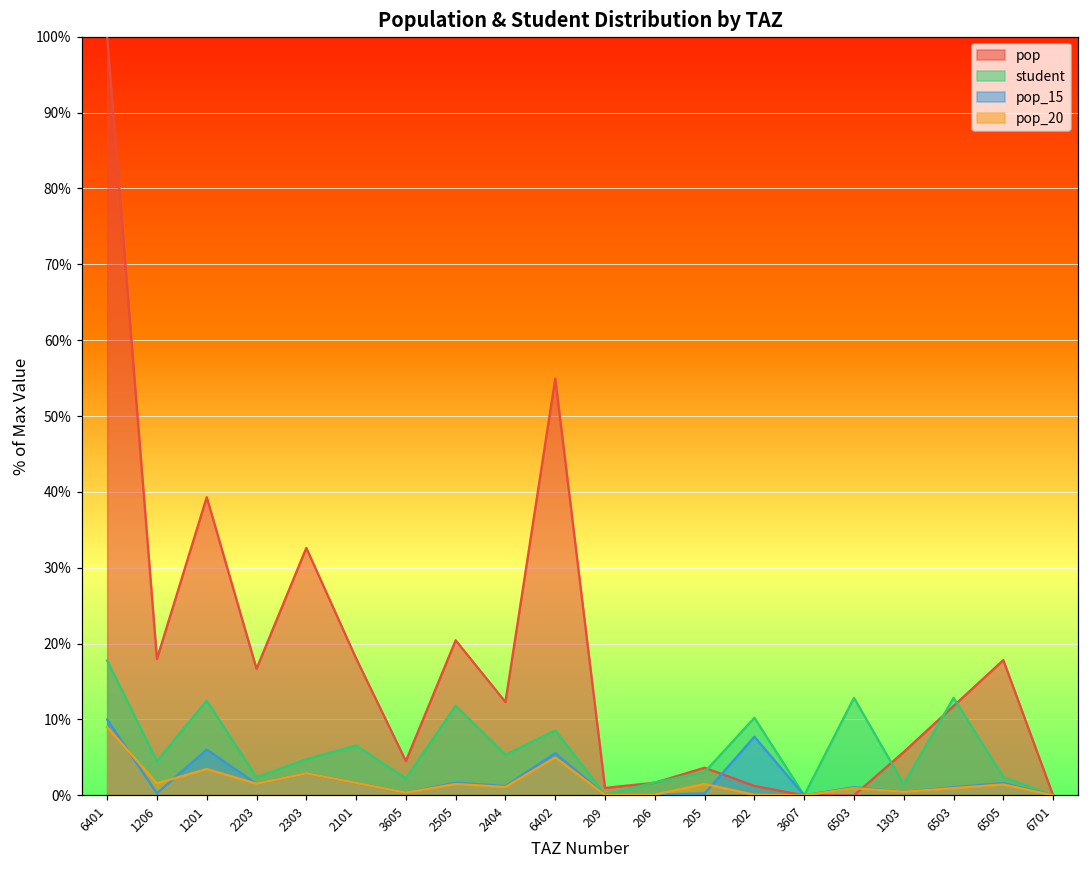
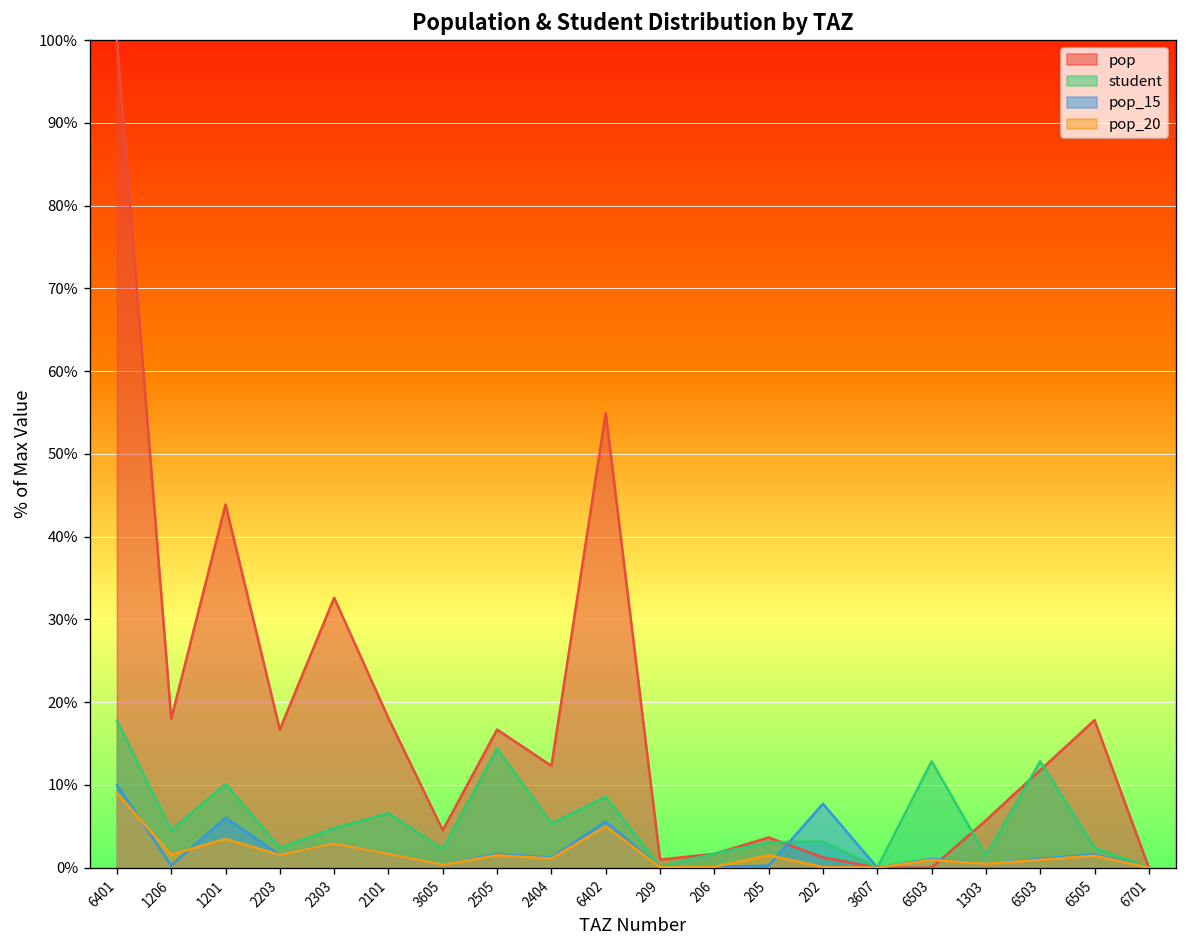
  {
    "pop": {
      "6401": "100%",
      "1206": "18%",
-     "1201": "39%",
+     "1201": "44%",
      "2203": "17%",
      "2303": "33%",
      "2101": "18%",
      "3605": "5%",
-     "2505": "20%",
+     "2505": "17%",
      "2404": "12%",
      "6402": "55%",
      "209": "1%",
      "205": "4%",
      "202": "1%",
      "1303": "6%",
      "6505": "18%"
    },
    "student": {
      "6401": "18%",
      "1206": "5%",
-     "1201": "12%",
+     "1201": "10%",
      "2203": "2%",
      "2303": "5%",
      "2101": "7%",
      "3605": "2%",
-     "2505": "12%",
+     "2505": "14%",
      "2404": "5%",
      "6402": "9%",
      "205": "3%",
-     "202": "10%",
+     "202": "3%",
      "1303": "1%",
      "6505": "2%"
    },
    "pop_15": {
      "6401": "10%",
      "1206": "0%",
      "1201": "6%",
      "6402": "6%",
      "205": "0%",
      "202": "8%"
    },
    "pop_20": {
      "6401": "9%",
      "1206": "2%",
      "1201": "3%",
      "6402": "5%",
      "205": "2%",
      "202": "0%"
    }
  }
